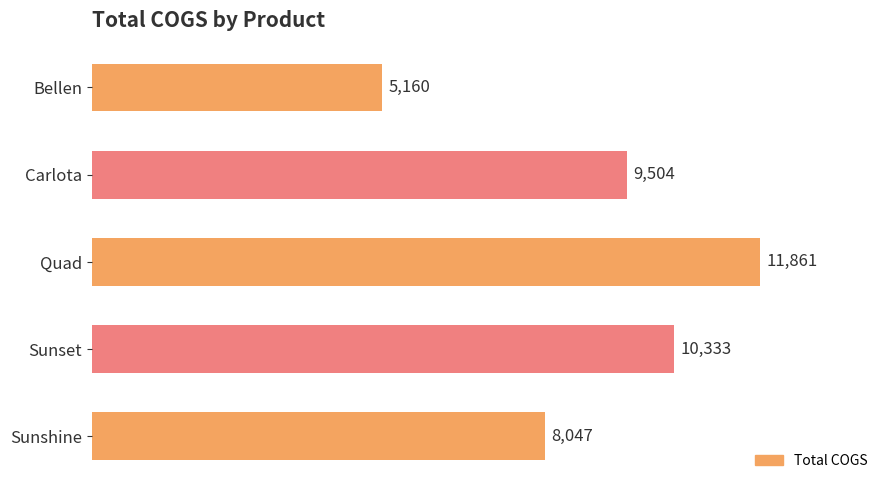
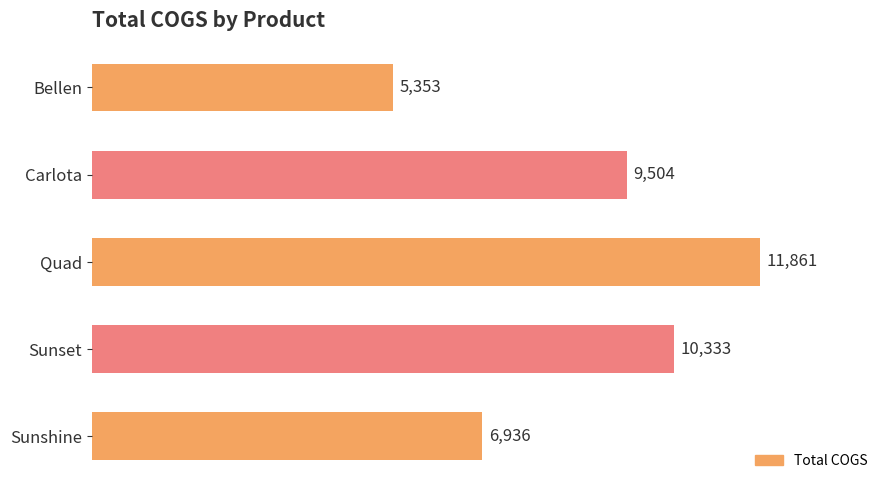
  {
-   "Bellen": "5,160",
+   "Bellen": "5,353",
    "Carlota": "9,504",
    "Quad": "11,861",
    "Sunset": "10,333",
-   "Sunshine": "8,047"
+   "Sunshine": "6,936"
  }
